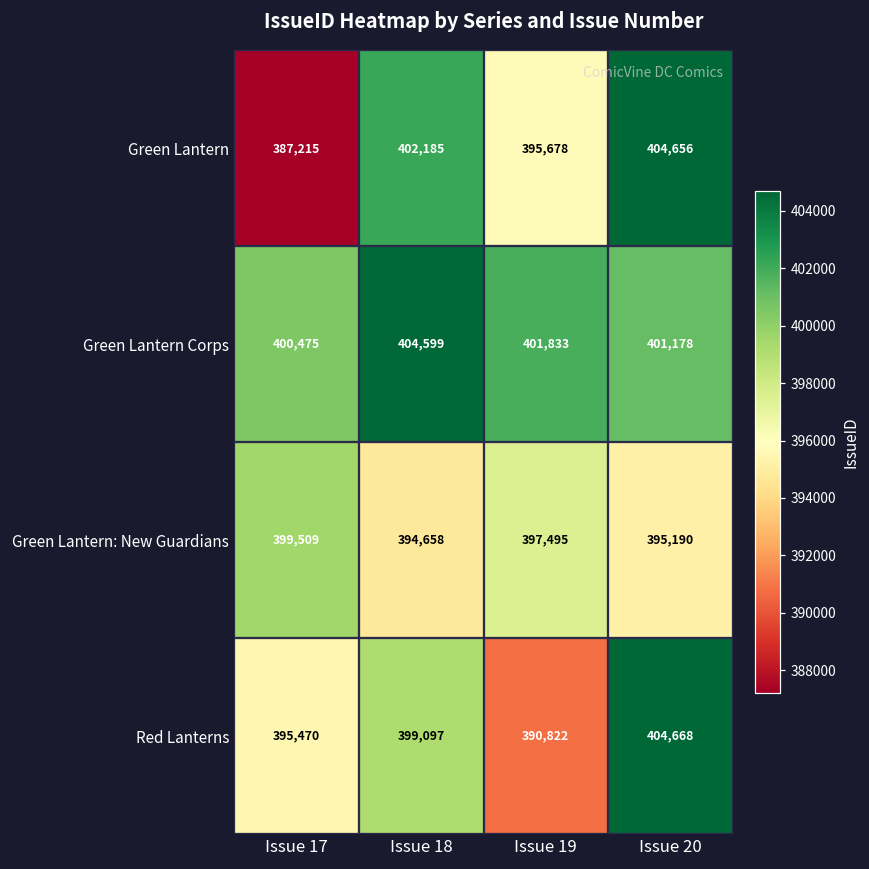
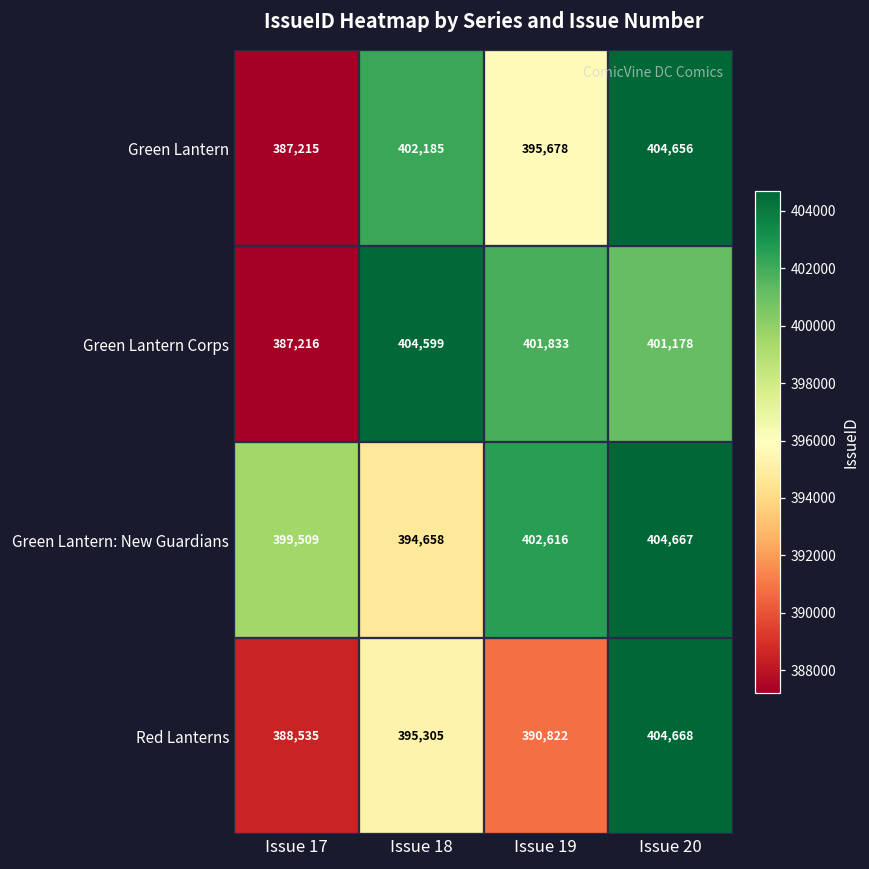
  {
    "Green Lantern": {
      "Issue 17": "387,215",
      "Issue 18": "402,185",
      "Issue 19": "395,678"
    },
    "Green Lantern Corps": {
-     "Issue 17": "400,475",
+     "Issue 17": "387,216",
      "Issue 18": "404,599",
      "Issue 19": "401,833",
      "Issue 20": "401,178"
    },
    "Green Lantern: New Guardians": {
      "Issue 17": "399,509",
      "Issue 18": "394,658",
-     "Issue 19": "397,495",
-     "Issue 20": "395,190"
+     "Issue 19": "402,616",
+     "Issue 20": "404,667"
    },
    "Red Lanterns": {
-     "Issue 17": "395,470",
-     "Issue 18": "399,097",
+     "Issue 17": "388,535",
+     "Issue 18": "395,305",
      "Issue 19": "390,822",
      "Issue 20": "404,668"
    }
  }
